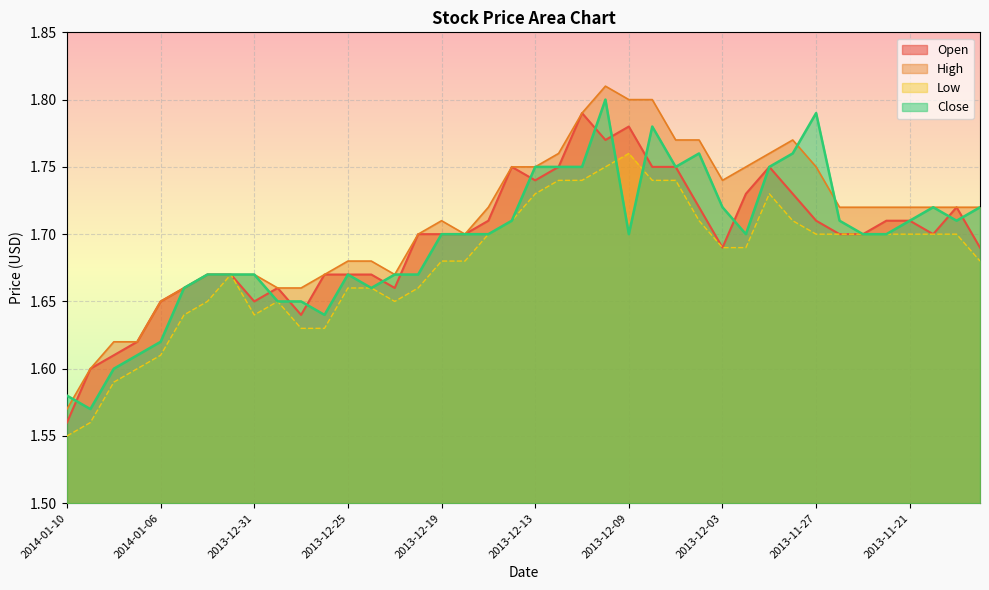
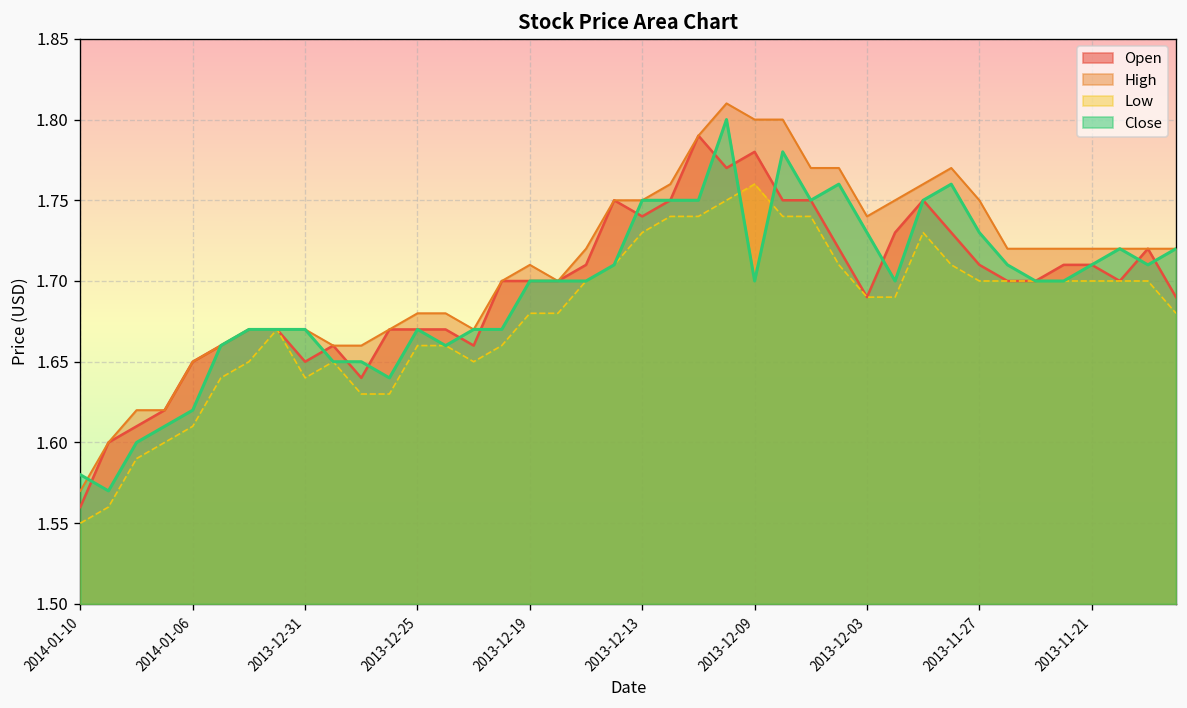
  {
    "Close": {
      "2014-01-10": 1.58,
      "2014-01-06": 1.62,
      "2013-12-09": 1.70,
-     "2013-12-03": 1.72,
-     "2013-11-27": 1.79
+     "2013-12-03": 1.73,
+     "2013-11-27": 1.73
    }
  }
